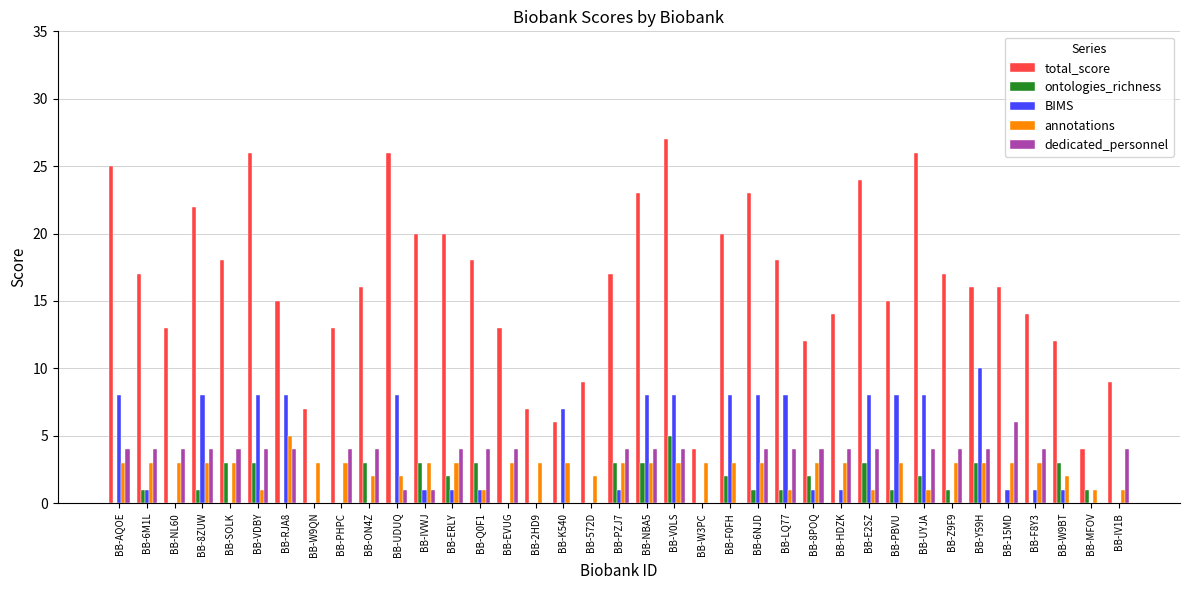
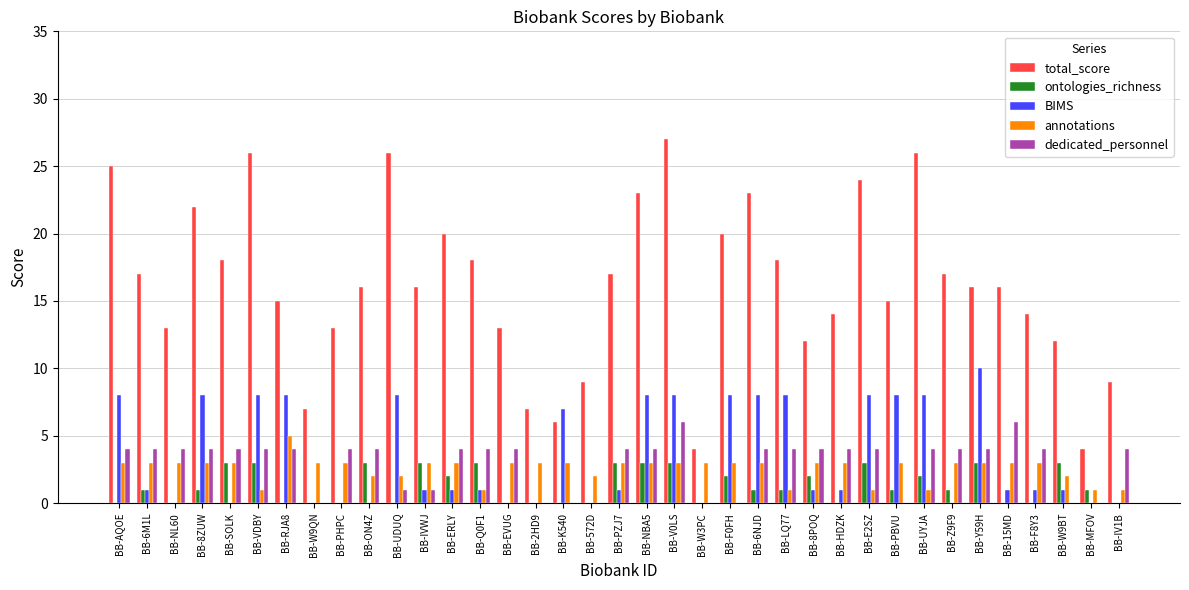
  {
    "total_score": {
      "BB-AQOE": 25,
      "BB-6M1L": 17,
      "BB-NL60": 13,
      "BB-8ZUW": 22,
      "BB-SOLK": 18,
      "BB-VDBY": 26,
      "BB-RJA8": 15,
      "BB-W9QN": 7,
      "BB-PHPC": 13,
      "BB-ON4Z": 16,
      "BB-UDUQ": 26,
-     "BB-IVWJ": 20,
+     "BB-IVWJ": 16,
      "BB-ERLY": 20,
      "BB-Q0F1": 18,
      "BB-EVUG": 13,
      "BB-2HD9": 7,
      "BB-K540": 6,
      "BB-572D": 9,
      "BB-PZJ7": 17,
      "BB-NBA5": 23,
      "BB-V0LS": 27,
      "BB-W3PC": 4,
      "BB-F0FH": 20,
      "BB-6NJD": 23,
      "BB-LQ77": 18,
      "BB-8POQ": 12,
      "BB-HDZK": 14,
      "BB-E2SZ": 24,
      "BB-PBVU": 15,
      "BB-UYJA": 26,
      "BB-Z9F9": 17,
      "BB-Y59H": 16,
      "BB-15MD": 16,
      "BB-F8Y3": 14,
      "BB-W9BT": 12,
      "BB-MFOV": 4,
      "BB-IV1B": 9
    },
    "ontologies_richness": {
      "BB-AQOE": 0,
      "BB-6M1L": 1,
      "BB-NL60": 0,
      "BB-8ZUW": 1,
      "BB-SOLK": 3,
      "BB-VDBY": 3,
      "BB-RJA8": 0,
      "BB-W9QN": 0,
      "BB-PHPC": 0,
      "BB-ON4Z": 3,
      "BB-UDUQ": 0,
      "BB-IVWJ": 3,
      "BB-ERLY": 2,
      "BB-Q0F1": 3,
      "BB-EVUG": 0,
      "BB-2HD9": 0,
      "BB-K540": 0,
      "BB-572D": 0,
      "BB-PZJ7": 3,
      "BB-NBA5": 3,
-     "BB-V0LS": 5,
+     "BB-V0LS": 3,
      "BB-W3PC": 0,
      "BB-F0FH": 2,
      "BB-6NJD": 1,
      "BB-LQ77": 1,
      "BB-8POQ": 2,
      "BB-HDZK": 0,
      "BB-E2SZ": 3,
      "BB-PBVU": 1,
      "BB-UYJA": 2,
      "BB-Z9F9": 1,
      "BB-Y59H": 3,
      "BB-15MD": 0,
      "BB-F8Y3": 0,
      "BB-W9BT": 3,
      "BB-MFOV": 1,
      "BB-IV1B": 0
    },
    "BIMS": {
      "BB-AQOE": 8,
      "BB-6M1L": 1,
      "BB-NL60": 0,
      "BB-8ZUW": 8,
      "BB-SOLK": 0,
      "BB-VDBY": 8,
      "BB-RJA8": 8,
      "BB-W9QN": 0,
      "BB-PHPC": 0,
      "BB-ON4Z": 0,
      "BB-UDUQ": 8,
      "BB-IVWJ": 1,
      "BB-ERLY": 1,
      "BB-Q0F1": 1,
      "BB-EVUG": 0,
      "BB-2HD9": 0,
      "BB-K540": 7,
      "BB-572D": 0,
      "BB-PZJ7": 1,
      "BB-NBA5": 8,
      "BB-V0LS": 8,
      "BB-W3PC": 0,
      "BB-F0FH": 8,
      "BB-6NJD": 8,
      "BB-LQ77": 8,
      "BB-8POQ": 1,
      "BB-HDZK": 1,
      "BB-E2SZ": 8,
      "BB-PBVU": 8,
      "BB-UYJA": 8,
      "BB-Z9F9": 0,
      "BB-Y59H": 10,
      "BB-15MD": 1,
      "BB-F8Y3": 1,
      "BB-W9BT": 1,
      "BB-MFOV": 0,
      "BB-IV1B": 0
    },
    "annotations": {
      "BB-AQOE": 3,
      "BB-6M1L": 3,
      "BB-NL60": 3,
      "BB-8ZUW": 3,
      "BB-SOLK": 3,
      "BB-VDBY": 1,
      "BB-RJA8": 5,
      "BB-W9QN": 3,
      "BB-PHPC": 3,
      "BB-ON4Z": 2,
      "BB-UDUQ": 2,
      "BB-IVWJ": 3,
      "BB-ERLY": 3,
      "BB-Q0F1": 1,
      "BB-EVUG": 3,
      "BB-2HD9": 3,
      "BB-K540": 3,
      "BB-572D": 2,
      "BB-PZJ7": 3,
      "BB-NBA5": 3,
      "BB-V0LS": 3,
      "BB-W3PC": 3,
      "BB-F0FH": 3,
      "BB-6NJD": 3,
      "BB-LQ77": 1,
      "BB-8POQ": 3,
      "BB-HDZK": 3,
      "BB-E2SZ": 1,
      "BB-PBVU": 3,
      "BB-UYJA": 1,
      "BB-Z9F9": 3,
      "BB-Y59H": 3,
      "BB-15MD": 3,
      "BB-F8Y3": 3,
      "BB-W9BT": 2,
      "BB-MFOV": 1,
      "BB-IV1B": 1
    },
    "dedicated_personnel": {
      "BB-AQOE": 4,
      "BB-6M1L": 4,
      "BB-NL60": 4,
      "BB-8ZUW": 4,
      "BB-SOLK": 4,
      "BB-VDBY": 4,
      "BB-RJA8": 4,
      "BB-W9QN": 0,
      "BB-PHPC": 4,
      "BB-ON4Z": 4,
      "BB-UDUQ": 1,
      "BB-IVWJ": 1,
      "BB-ERLY": 4,
      "BB-Q0F1": 4,
      "BB-EVUG": 4,
      "BB-2HD9": 0,
      "BB-K540": 0,
      "BB-572D": 0,
      "BB-PZJ7": 4,
      "BB-NBA5": 4,
-     "BB-V0LS": 4,
+     "BB-V0LS": 6,
      "BB-W3PC": 0,
      "BB-F0FH": 0,
      "BB-6NJD": 4,
      "BB-LQ77": 4,
      "BB-8POQ": 4,
      "BB-HDZK": 4,
      "BB-E2SZ": 4,
      "BB-PBVU": 0,
      "BB-UYJA": 4,
      "BB-Z9F9": 4,
      "BB-Y59H": 4,
      "BB-15MD": 6,
      "BB-F8Y3": 4,
      "BB-W9BT": 0,
      "BB-MFOV": 0,
      "BB-IV1B": 4
    }
  }
